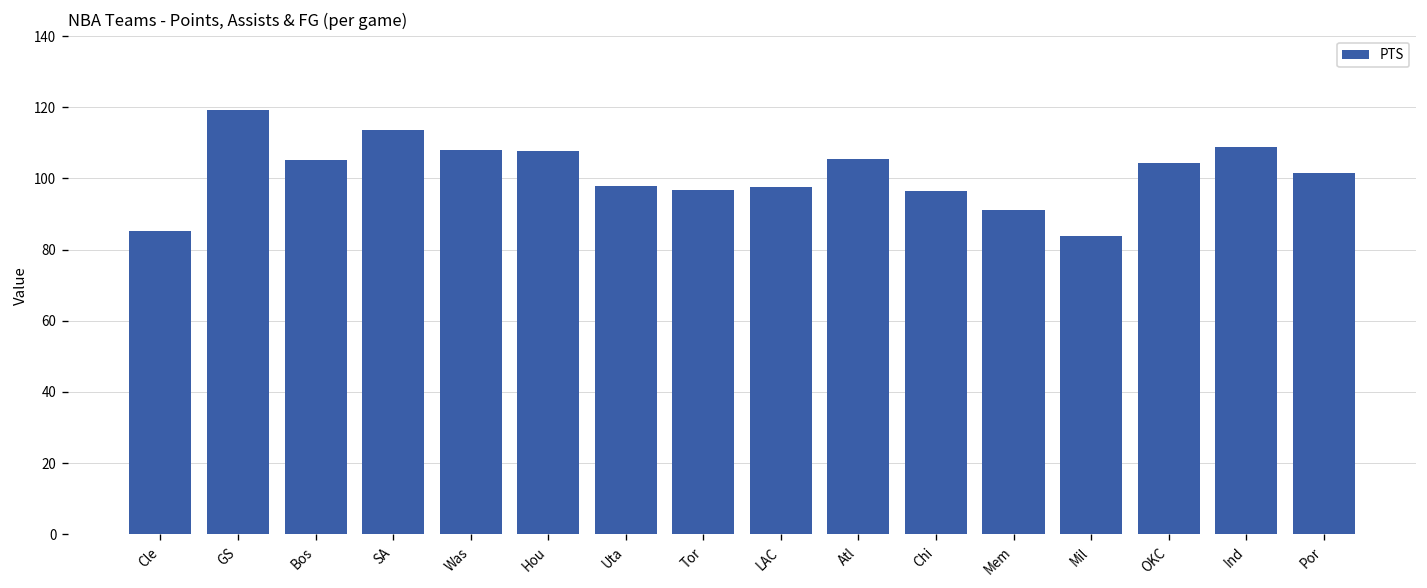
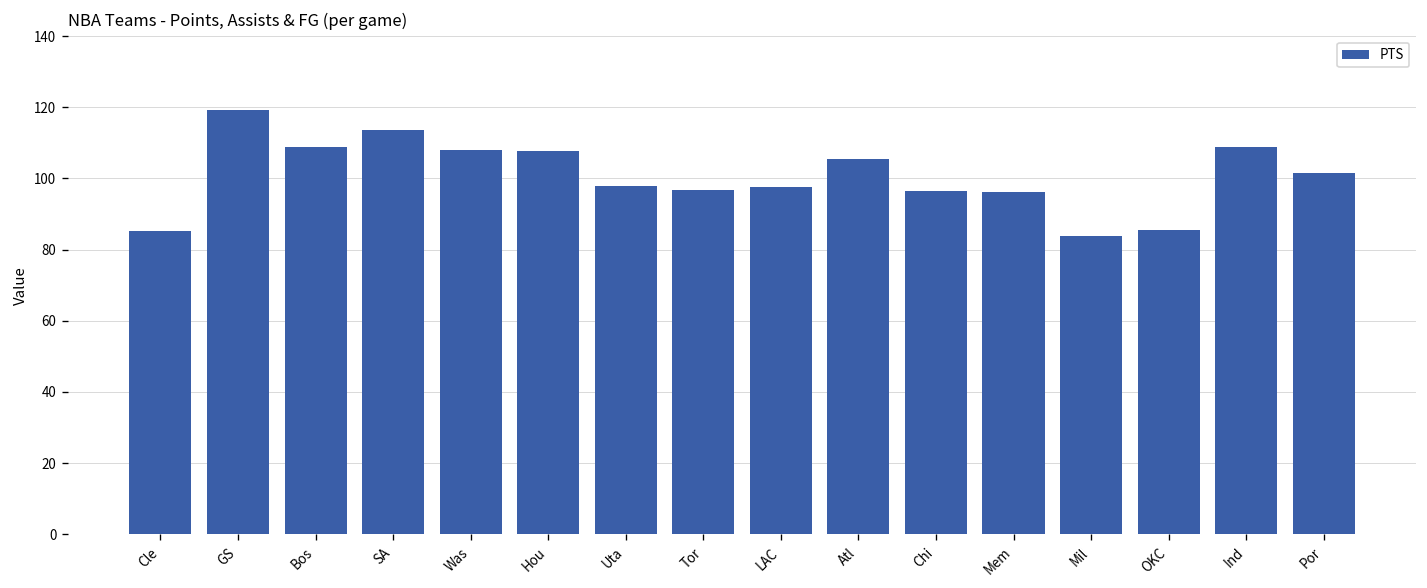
  {
    "Cle": 85,
    "GS": 119,
-   "Bos": 105,
+   "Bos": 109,
    "SA": 114,
    "Was": 108,
    "Hou": 108,
    "Uta": 98,
    "Tor": 97,
    "LAC": 98,
    "Atl": 106,
    "Chi": 97,
-   "Mem": 91,
+   "Mem": 96,
    "Mil": 84,
-   "OKC": 104,
+   "OKC": 85,
    "Ind": 109,
    "Por": 102
  }
